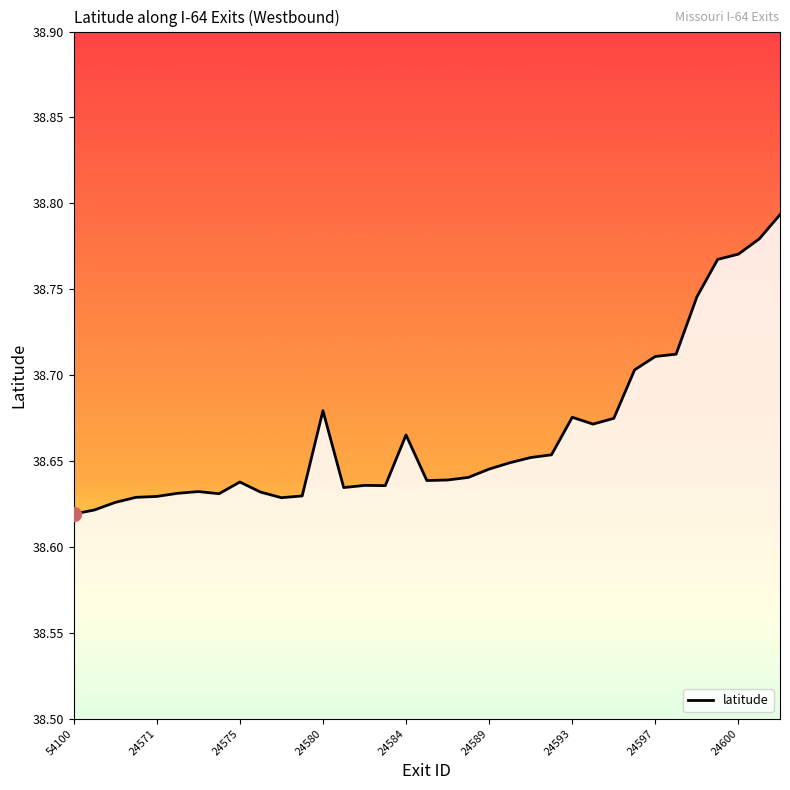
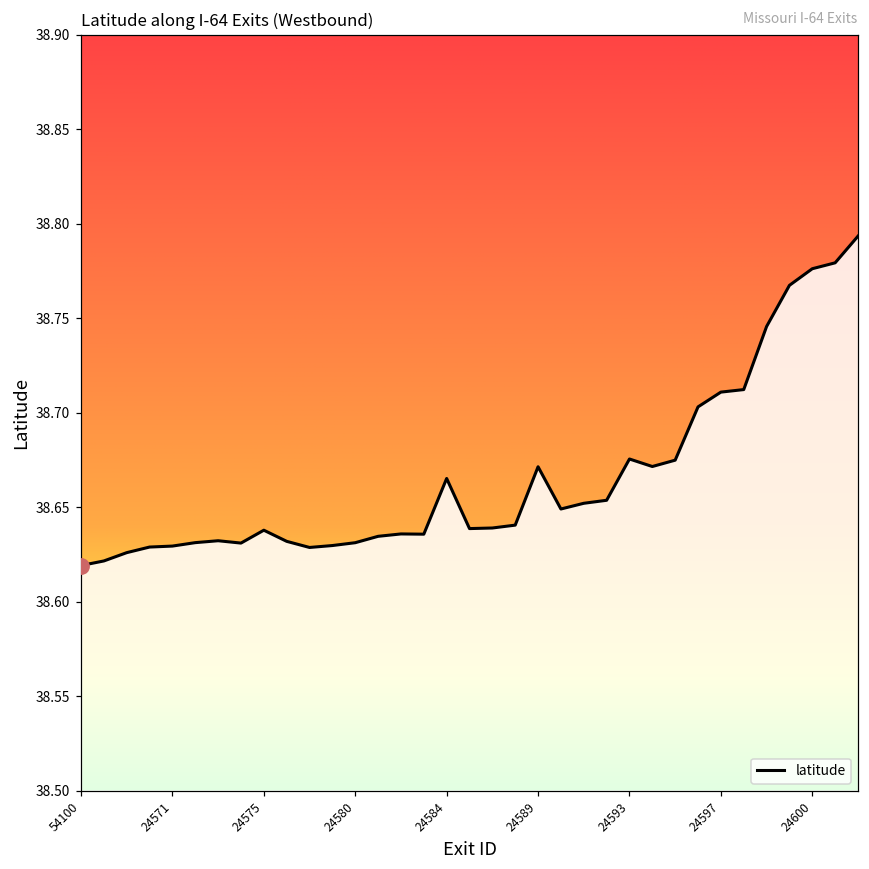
  {
    "latitude": {
      "24571": 38.629,
      "24575": 38.638,
-     "24580": 38.679,
+     "24580": 38.631,
      "24584": 38.665,
-     "24589": 38.645,
+     "24589": 38.671,
      "24593": 38.675,
      "24597": 38.711,
-     "24600": 38.770
+     "24600": 38.776
    }
  }
